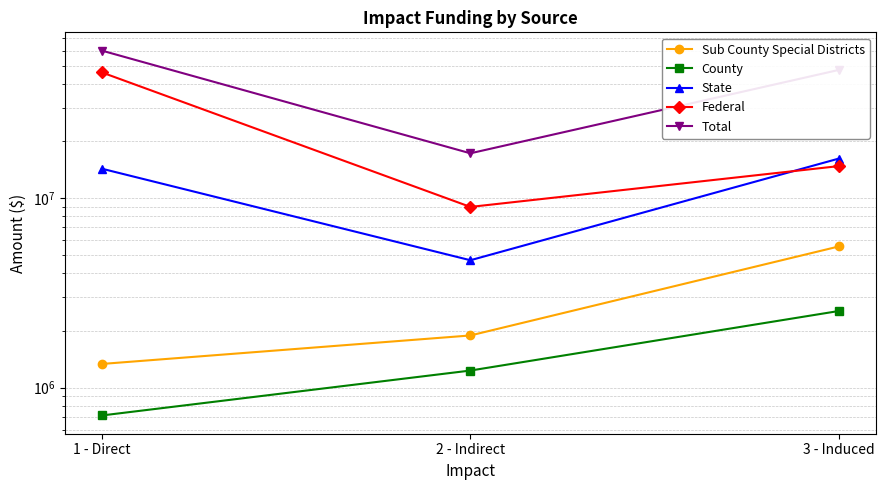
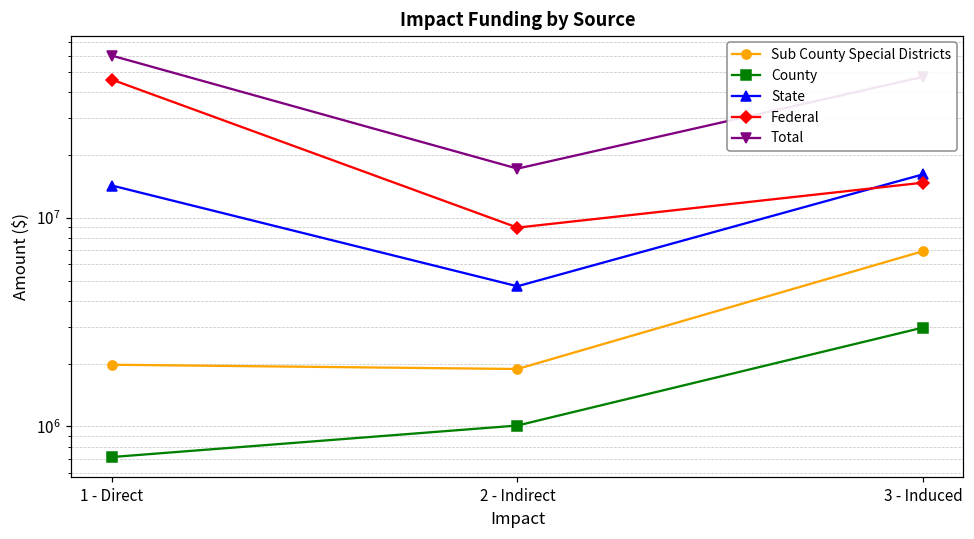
  {
    "Sub County Special Districts": {
-     "1 - Direct": 1300000,
+     "1 - Direct": 2000000,
      "2 - Indirect": 1900000,
-     "3 - Induced": 5600000
+     "3 - Induced": 6900000
    },
    "County": {
      "1 - Direct": 710000,
-     "2 - Indirect": 1200000,
-     "3 - Induced": 2500000
+     "2 - Indirect": 1000000,
+     "3 - Induced": 3000000
    },
    "State": {
      "1 - Direct": 14000000,
      "2 - Indirect": 4700000,
      "3 - Induced": 16000000
    },
    "Federal": {
      "1 - Direct": 46000000,
      "2 - Indirect": 9000000,
      "3 - Induced": 15000000
    },
    "Total": {
      "1 - Direct": 60000000,
      "2 - Indirect": 17000000
    }
  }
